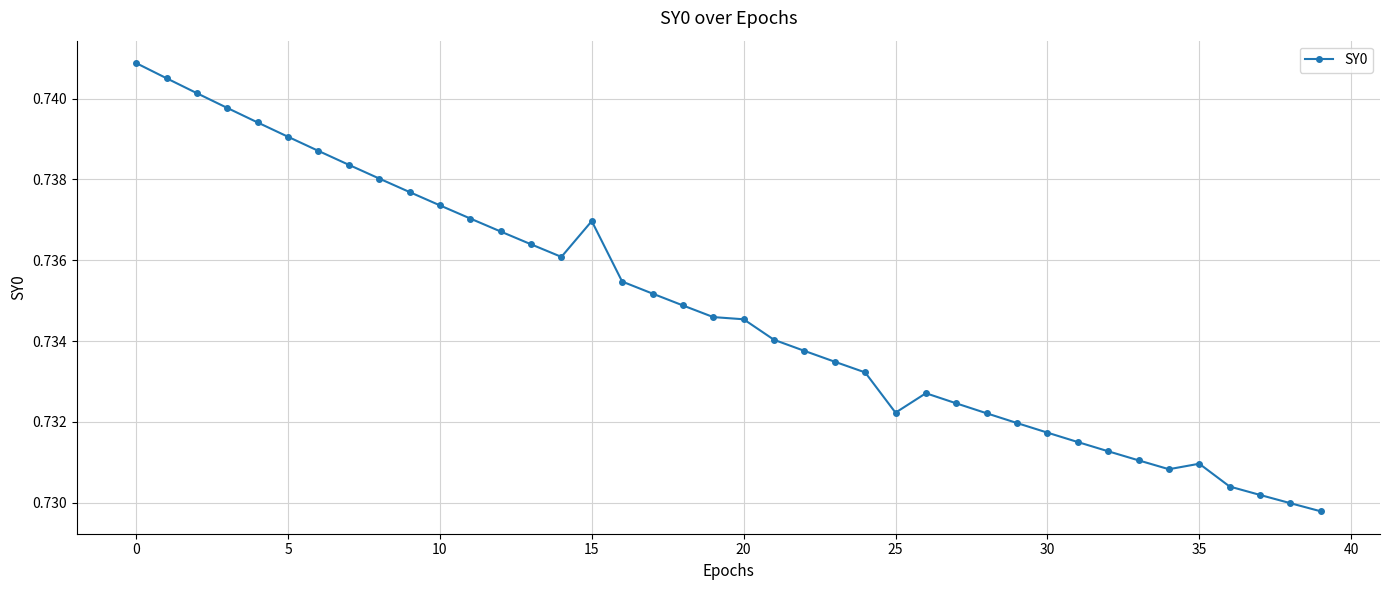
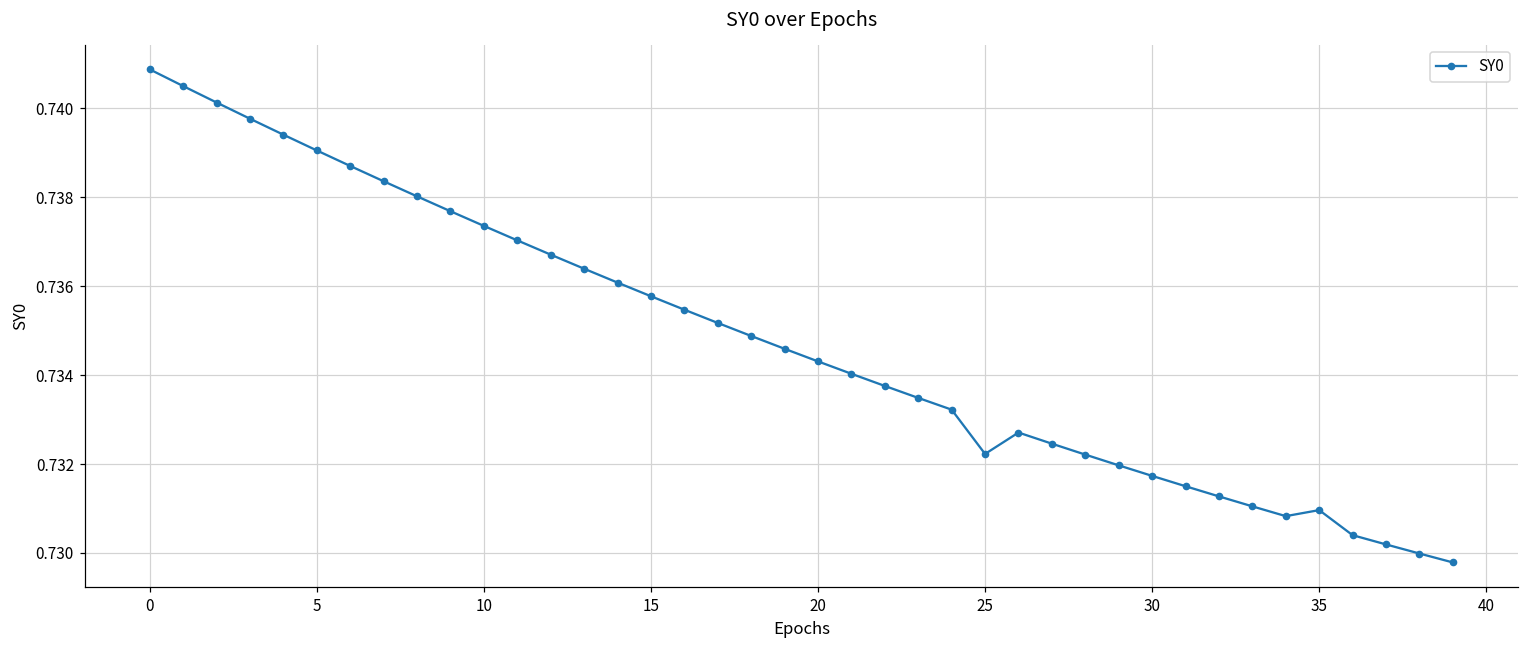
  {
    "0": 0.7409,
    "5": 0.7391,
    "10": 0.7374,
-   "15": 0.7370,
-   "20": 0.7345,
+   "15": 0.7358,
+   "20": 0.7343,
    "25": 0.7322,
    "30": 0.7317,
    "35": 0.7310
  }
